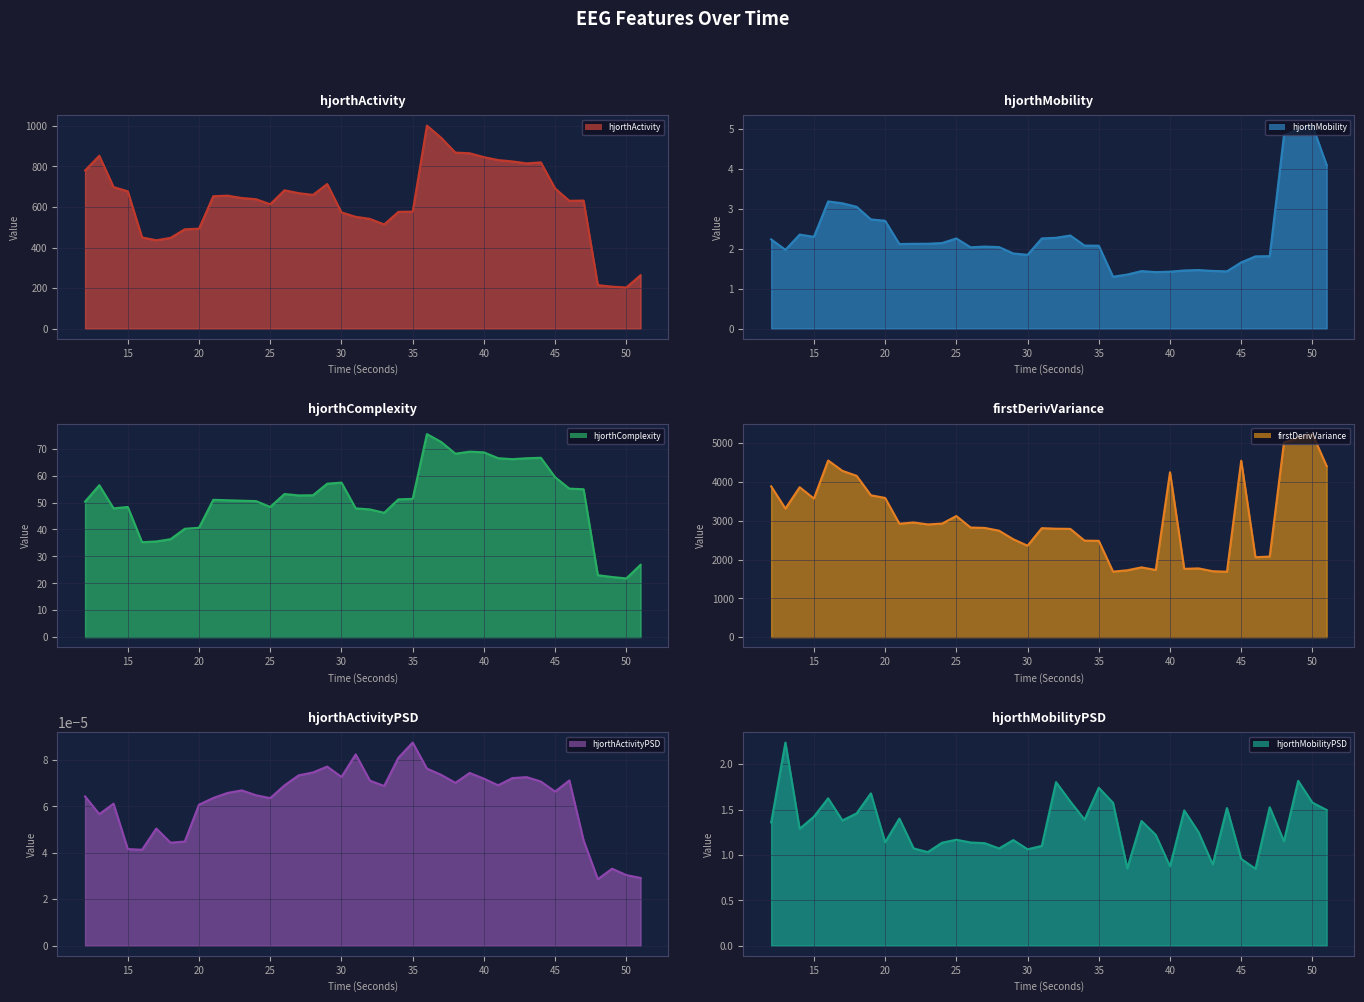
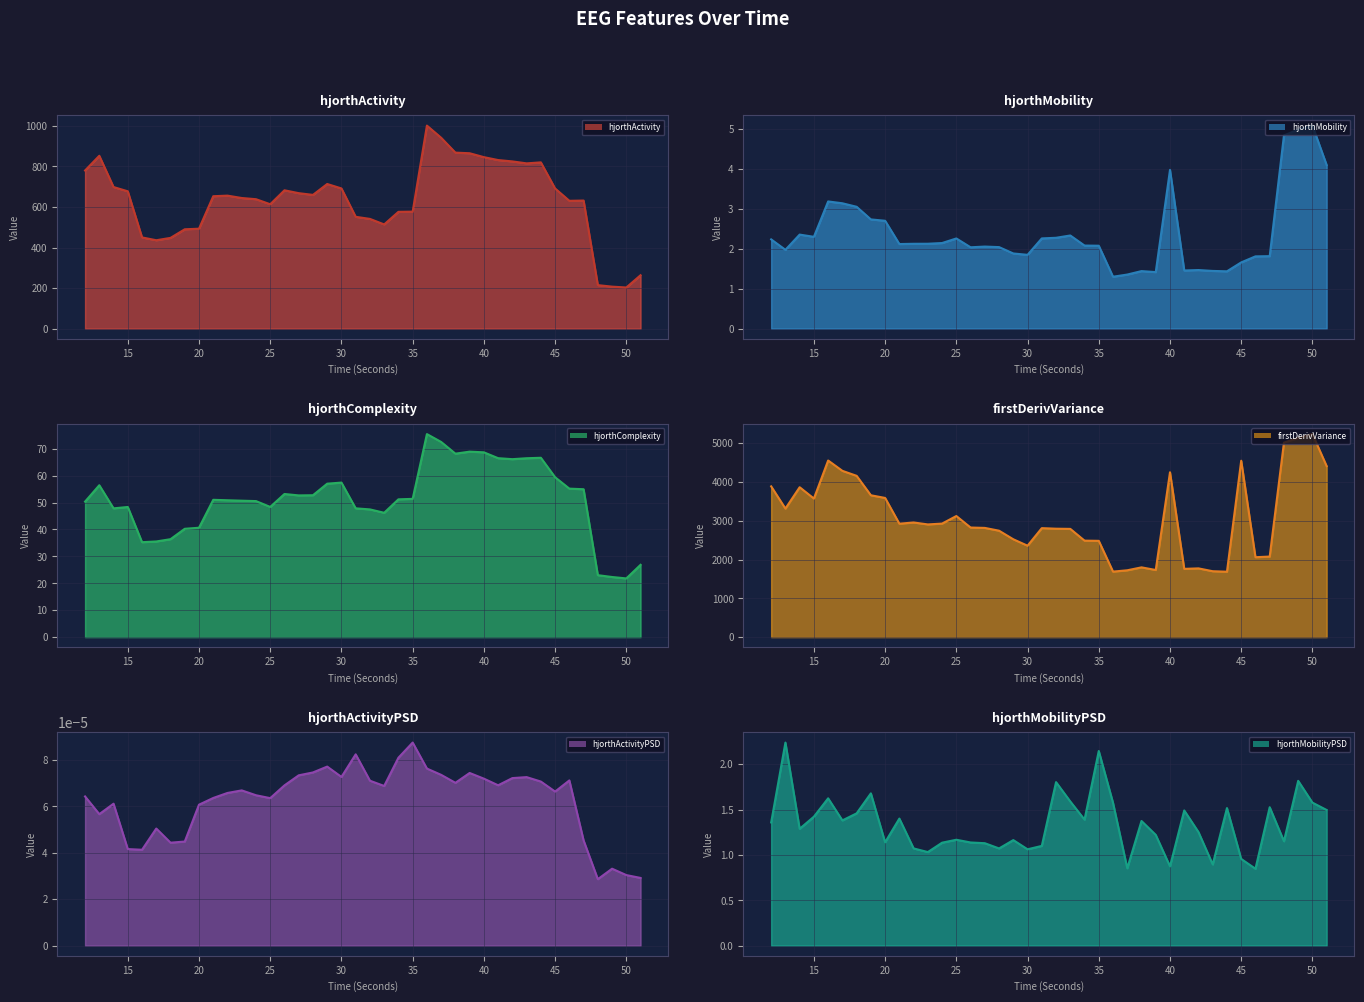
  {
    "hjorthActivity": {
      "15": 680,
      "20": 490,
      "25": 610,
-     "30": 570,
+     "30": 690,
      "35": 580,
      "40": 850,
      "45": 690,
      "50": 200
    },
    "hjorthMobility": {
      "15": 2.3,
      "20": 2.7,
      "25": 2.3,
      "30": 1.8,
      "35": 2.1,
-     "40": 1.4,
+     "40": 4.0,
      "45": 1.7
    },
    "hjorthComplexity": {
      "15": 48,
      "20": 41,
      "25": 48,
      "30": 57,
      "35": 51,
      "40": 69,
      "45": 59,
      "50": 22
    },
    "firstDerivVariance": {
      "15": 3600,
      "20": 3600,
      "25": 3100,
      "30": 2400,
      "35": 2500,
      "40": 4200,
      "45": 4500
    },
    "hjorthActivityPSD": {
      "15": 0.000042,
      "20": 0.000061,
      "25": 0.000064,
      "30": 0.000073,
      "35": 0.000087,
      "40": 0.000072,
      "45": 0.000066,
      "50": 0.000030
    },
    "hjorthMobilityPSD": {
      "15": 1.4,
      "20": 1.1,
      "25": 1.2,
      "30": 1.1,
-     "35": 1.7,
+     "35": 2.1,
      "40": 0.9,
      "45": 1.0,
      "50": 1.6
    }
  }
